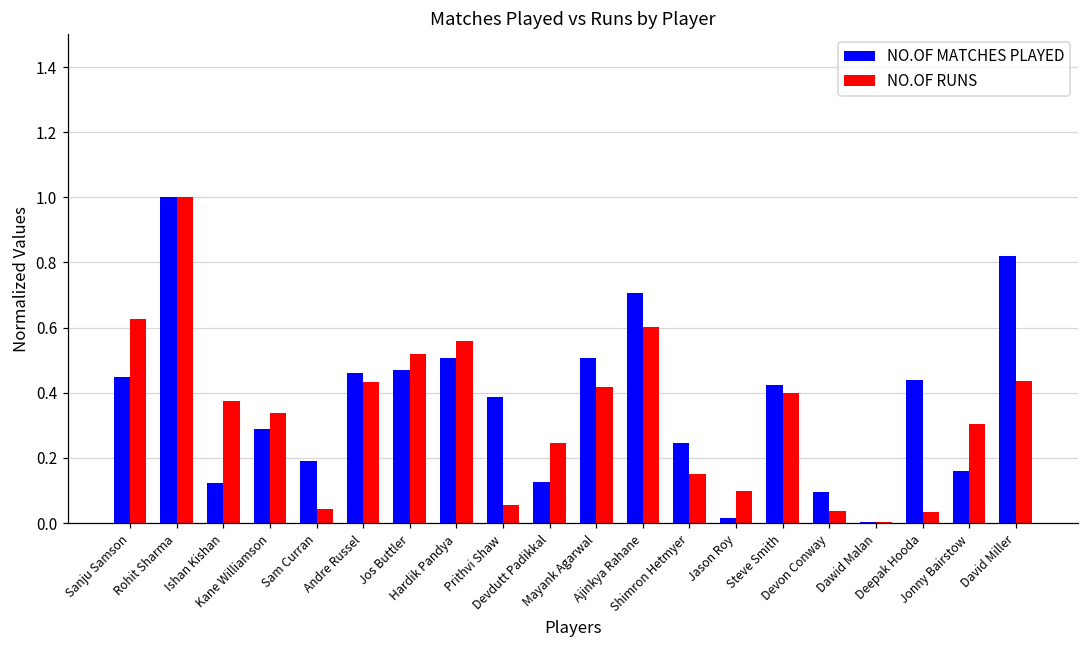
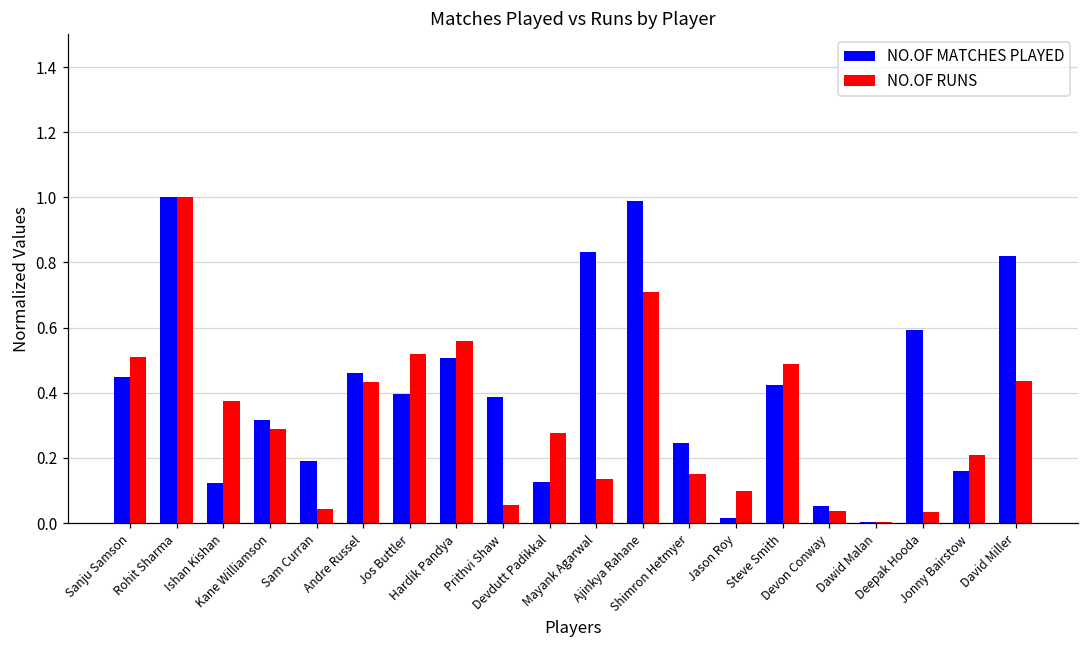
  {
    "NO.OF MATCHES PLAYED": {
      "Sanju Samson": 0.45,
      "Rohit Sharma": 1.00,
      "Ishan Kishan": 0.12,
-     "Kane Williamson": 0.29,
+     "Kane Williamson": 0.32,
      "Sam Curran": 0.19,
      "Andre Russel": 0.46,
-     "Jos Buttler": 0.47,
+     "Jos Buttler": 0.40,
      "Hardik Pandya": 0.51,
      "Prithvi Shaw": 0.39,
      "Devdutt Padikkal": 0.13,
-     "Mayank Agarwal": 0.51,
-     "Ajinkya Rahane": 0.71,
+     "Mayank Agarwal": 0.83,
+     "Ajinkya Rahane": 0.99,
      "Shimron Hetmyer": 0.25,
      "Jason Roy": 0.02,
      "Steve Smith": 0.42,
-     "Devon Conway": 0.09,
-     "Deepak Hooda": 0.44,
+     "Devon Conway": 0.05,
+     "Deepak Hooda": 0.59,
      "Jonny Bairstow": 0.16,
      "David Miller": 0.82
    },
    "NO.OF RUNS": {
-     "Sanju Samson": 0.63,
+     "Sanju Samson": 0.51,
      "Rohit Sharma": 1.00,
      "Ishan Kishan": 0.37,
-     "Kane Williamson": 0.34,
+     "Kane Williamson": 0.29,
      "Sam Curran": 0.04,
      "Andre Russel": 0.43,
      "Jos Buttler": 0.52,
      "Hardik Pandya": 0.56,
      "Prithvi Shaw": 0.06,
-     "Devdutt Padikkal": 0.24,
-     "Mayank Agarwal": 0.42,
-     "Ajinkya Rahane": 0.60,
+     "Devdutt Padikkal": 0.28,
+     "Mayank Agarwal": 0.13,
+     "Ajinkya Rahane": 0.71,
      "Shimron Hetmyer": 0.15,
      "Jason Roy": 0.10,
-     "Steve Smith": 0.40,
+     "Steve Smith": 0.49,
      "Devon Conway": 0.04,
      "Deepak Hooda": 0.03,
-     "Jonny Bairstow": 0.30,
+     "Jonny Bairstow": 0.21,
      "David Miller": 0.44
    }
  }
